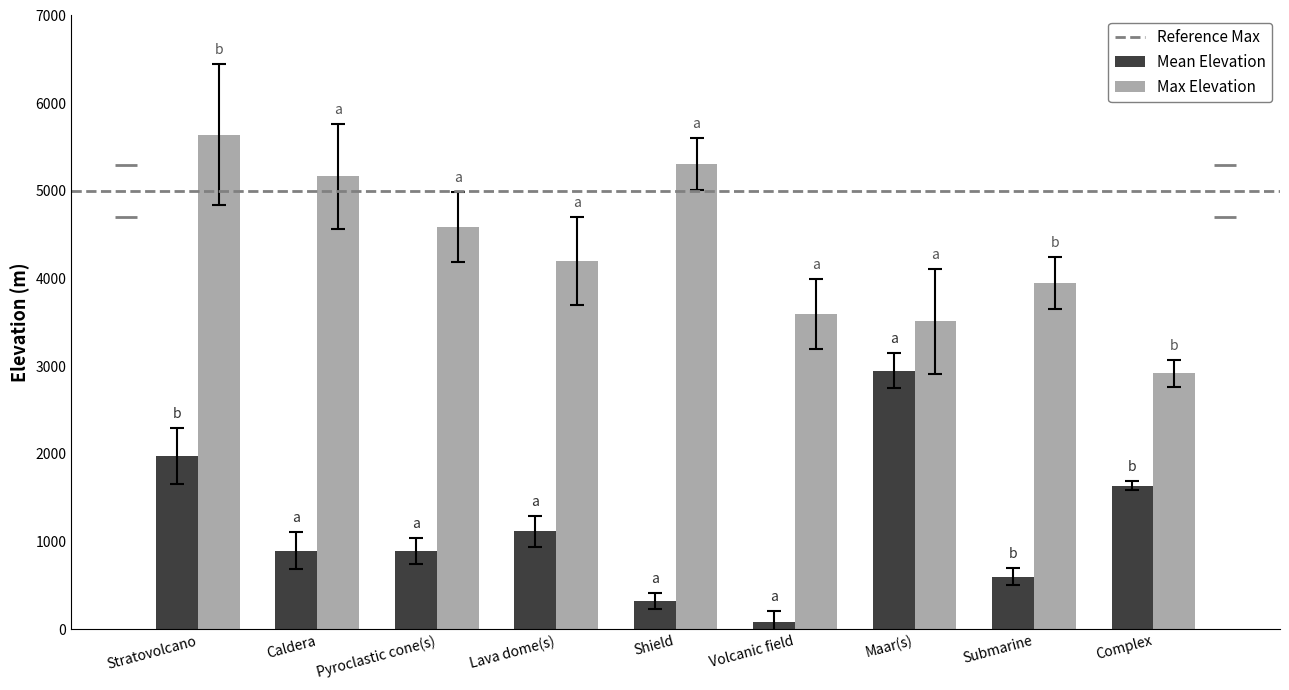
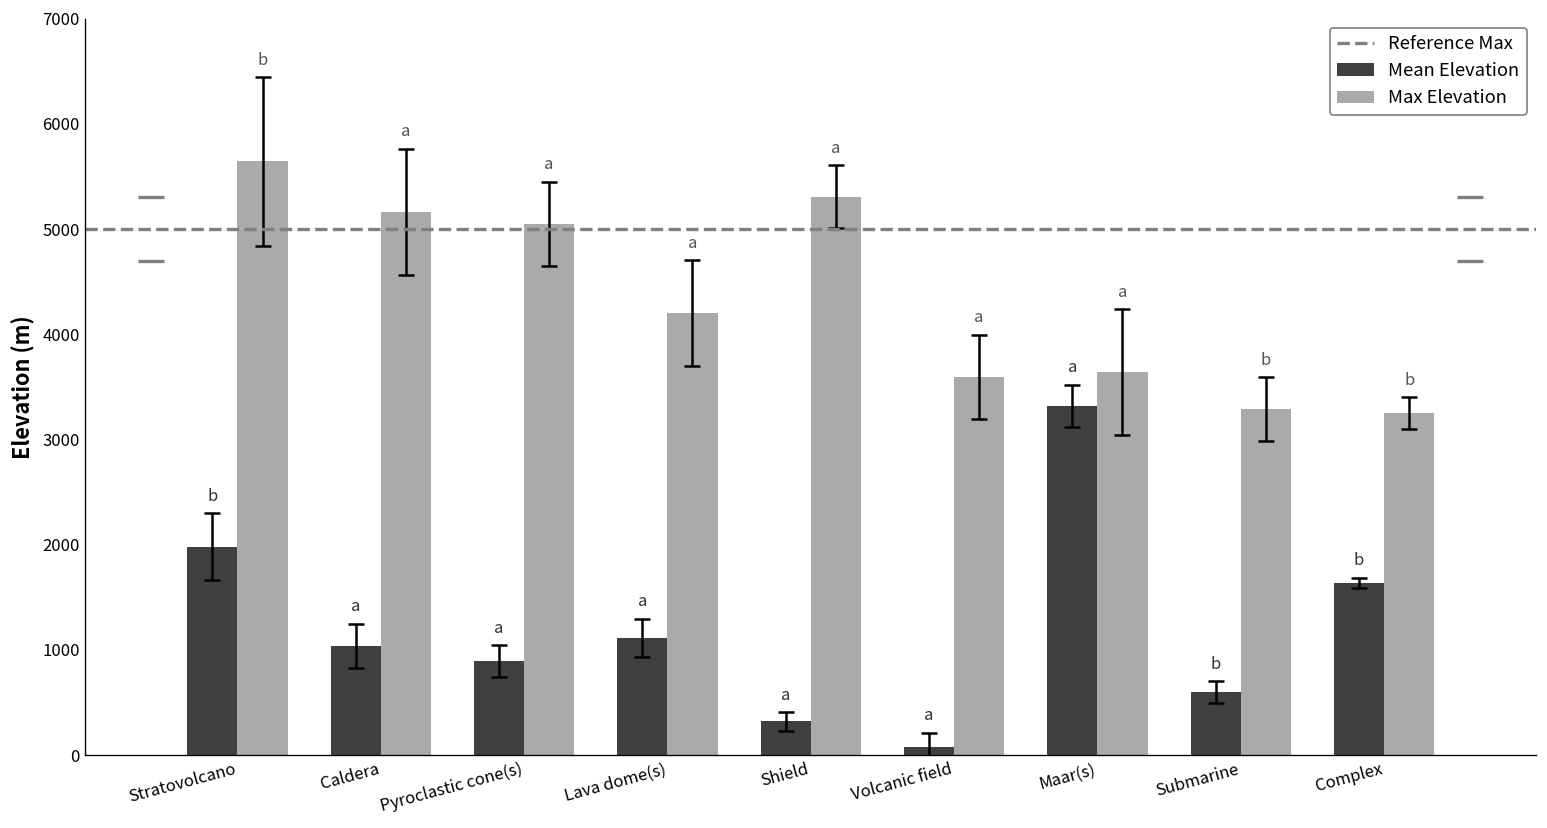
  {
    "Mean Elevation": {
      "Stratovolcano": 2000,
-     "Caldera": 900,
+     "Caldera": 1000,
      "Pyroclastic cone(s)": 900,
      "Lava dome(s)": 1100,
      "Shield": 300,
      "Volcanic field": 100,
-     "Maar(s)": 3000,
+     "Maar(s)": 3300,
      "Submarine": 600,
      "Complex": 1600
    },
    "Max Elevation": {
      "Stratovolcano": 5600,
      "Caldera": 5200,
-     "Pyroclastic cone(s)": 4600,
+     "Pyroclastic cone(s)": 5100,
      "Lava dome(s)": 4200,
      "Shield": 5300,
      "Volcanic field": 3600,
-     "Maar(s)": 3500,
-     "Submarine": 4000,
-     "Complex": 2900
+     "Maar(s)": 3600,
+     "Submarine": 3300,
+     "Complex": 3300
    }
  }
